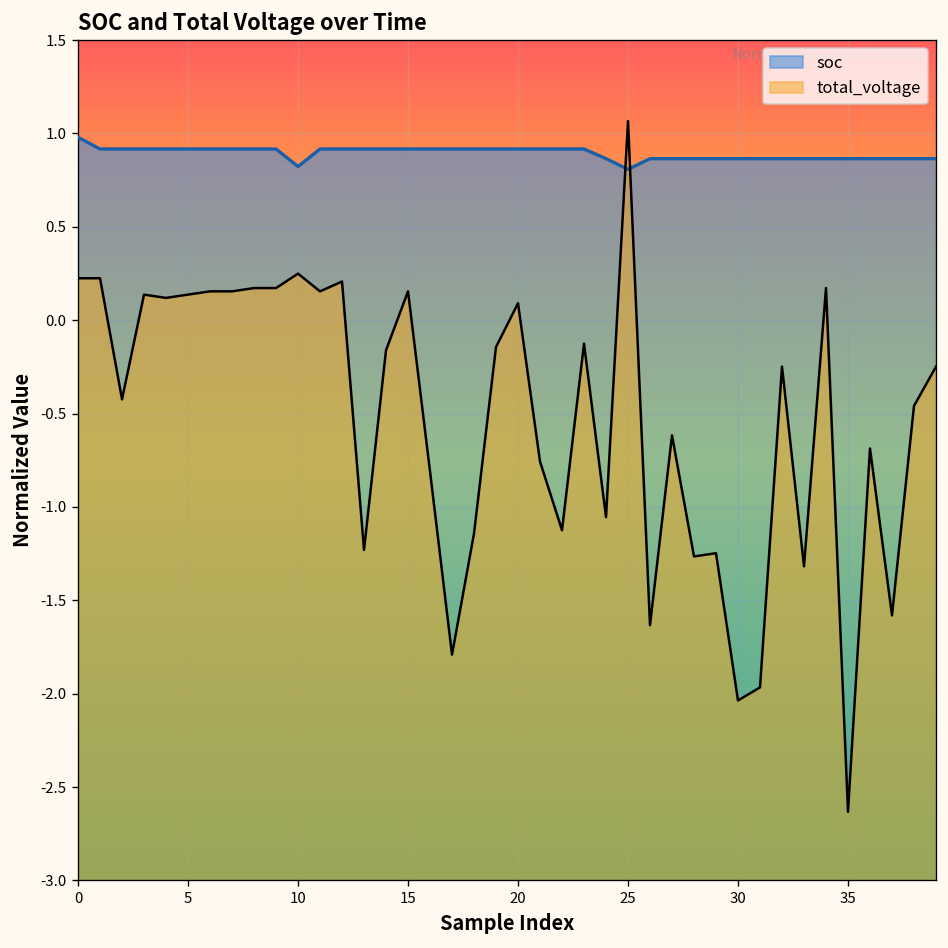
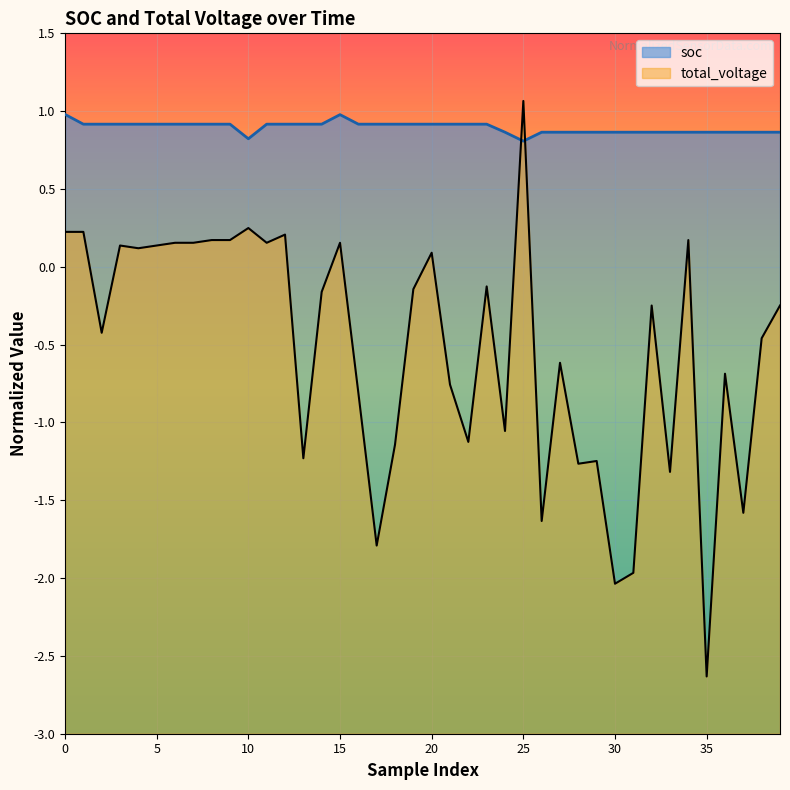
  {
    "soc": {
      "0": 0.98,
      "5": 0.92,
      "10": 0.82,
-     "15": 0.92,
+     "15": 0.98,
      "20": 0.92,
      "25": 0.81,
      "30": 0.86,
      "35": 0.86
    },
    "total_voltage": {
      "0": 0.22,
      "5": 0.14,
      "10": 0.25,
      "15": 0.15,
      "20": 0.09,
      "25": 1.07,
      "30": -2.04,
      "35": -2.63
    }
  }
